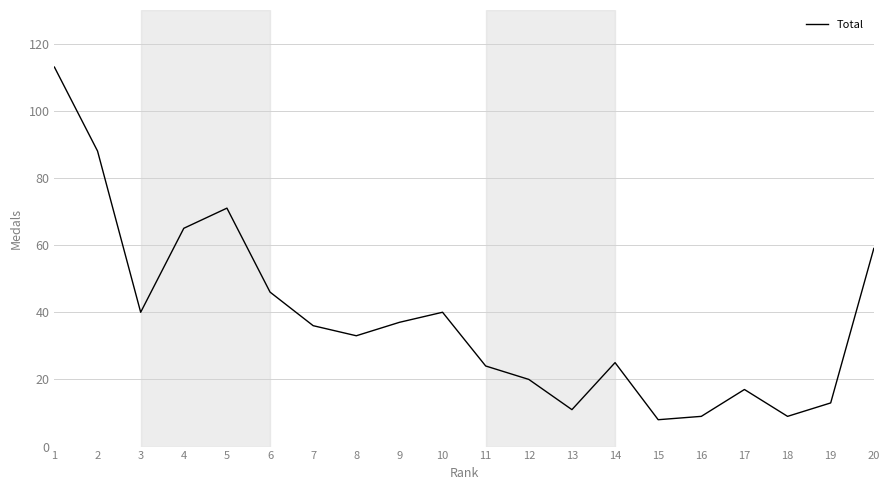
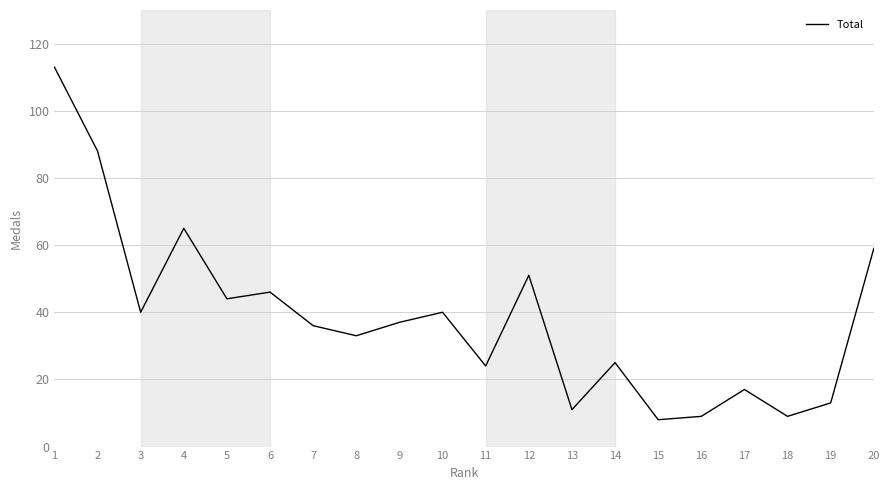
  {
    "1": 113,
    "2": 88,
    "3": 40,
    "4": 65,
-   "5": 71,
+   "5": 44,
    "6": 46,
    "7": 36,
    "8": 33,
    "9": 37,
    "10": 40,
    "11": 24,
-   "12": 20,
+   "12": 51,
    "13": 11,
    "14": 25,
    "15": 8,
    "16": 9,
    "17": 17,
    "18": 9,
    "19": 13,
    "20": 59
  }
